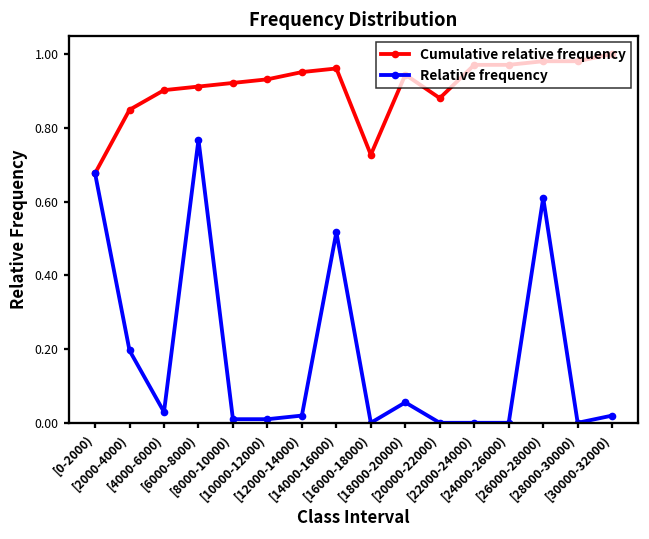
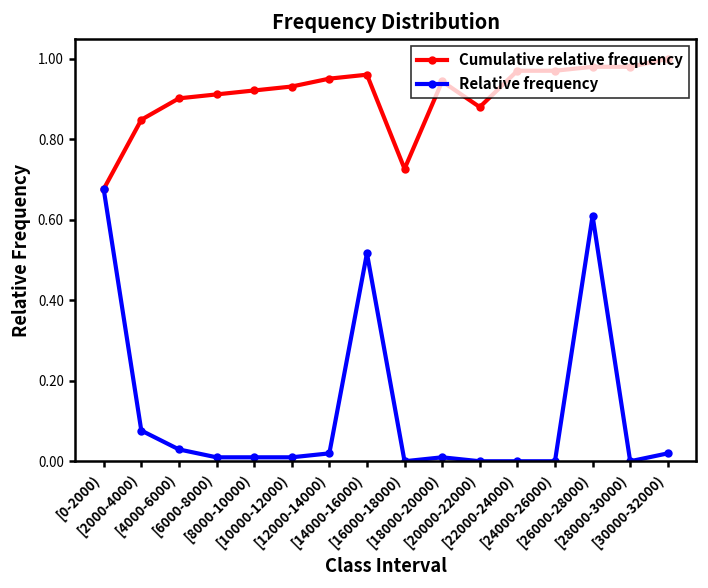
  {
    "Cumulative relative frequency": {
      "[2000-4000)": 0.85,
      "[4000-6000)": 0.90,
      "[6000-8000)": 0.91,
      "[8000-10000)": 0.92,
      "[10000-12000)": 0.93,
      "[12000-14000)": 0.95,
      "[14000-16000)": 0.96,
      "[16000-18000)": 0.73,
      "[20000-22000)": 0.88
    },
    "Relative frequency": {
-     "[2000-4000)": 0.20,
+     "[2000-4000)": 0.08,
      "[4000-6000)": 0.03,
-     "[6000-8000)": 0.77,
+     "[6000-8000)": 0.01,
      "[8000-10000)": 0.01,
      "[10000-12000)": 0.01,
      "[12000-14000)": 0.02,
      "[14000-16000)": 0.52,
      "[16000-18000)": 0.00,
-     "[18000-20000)": 0.06,
+     "[18000-20000)": 0.01,
      "[20000-22000)": 0.00,
      "[22000-24000)": 0.00,
      "[24000-26000)": 0.00,
      "[26000-28000)": 0.61,
      "[28000-30000)": 0.00,
      "[30000-32000)": 0.02
    }
  }
